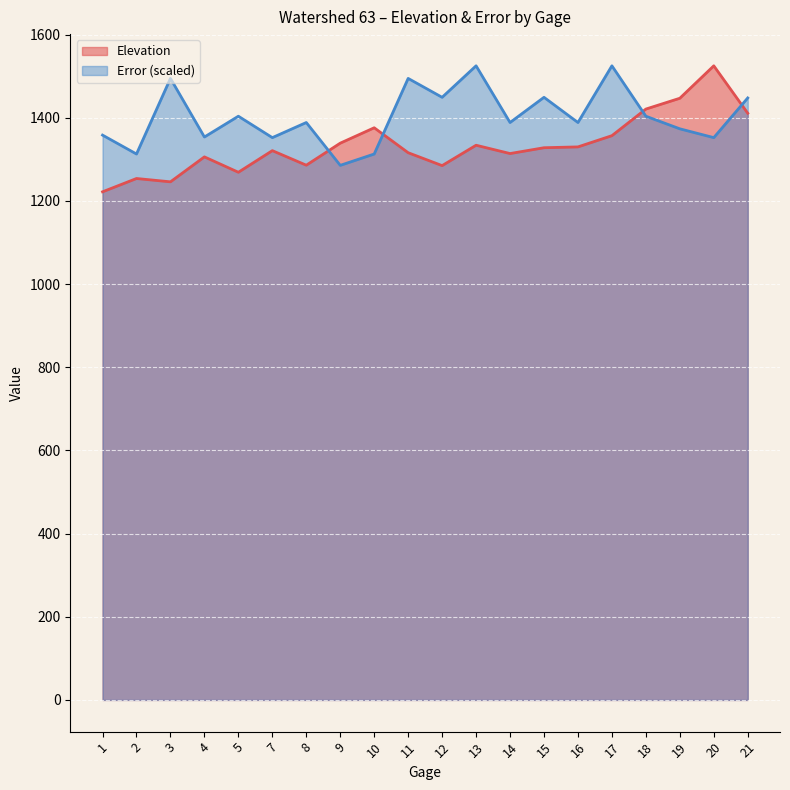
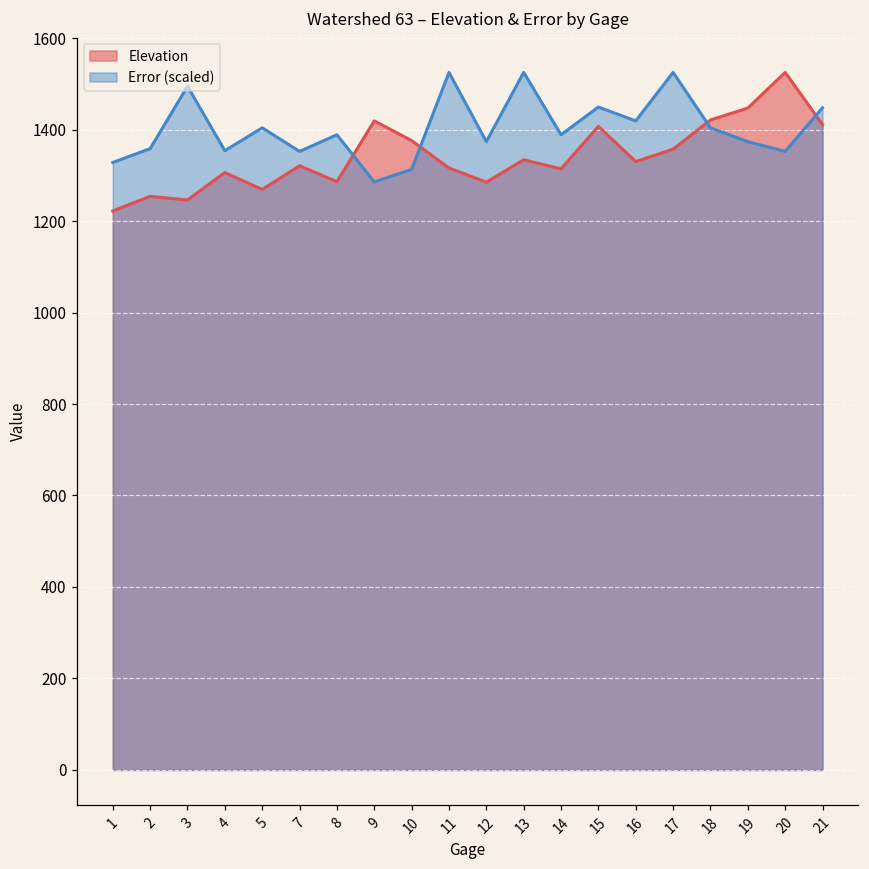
  {
    "Elevation": {
      "1": 1220,
      "2": 1250,
      "3": 1250,
      "4": 1310,
      "5": 1270,
      "7": 1320,
      "8": 1290,
-     "9": 1340,
+     "9": 1420,
      "10": 1380,
      "11": 1320,
      "12": 1290,
      "13": 1330,
      "14": 1310,
-     "15": 1330,
+     "15": 1410,
      "16": 1330,
      "17": 1360,
      "18": 1420,
      "19": 1450,
      "20": 1530,
      "21": 1410
    },
    "Error (scaled)": {
-     "1": 1360,
-     "2": 1310,
+     "1": 1330,
+     "2": 1360,
      "4": 1350,
      "5": 1400,
      "7": 1350,
      "8": 1390,
      "9": 1290,
      "10": 1310,
-     "11": 1490,
-     "12": 1450,
+     "11": 1530,
+     "12": 1370,
      "13": 1530,
      "14": 1390,
      "15": 1450,
-     "16": 1390,
+     "16": 1420,
      "17": 1530,
      "18": 1400,
      "19": 1370,
      "20": 1350,
      "21": 1450
    }
  }
